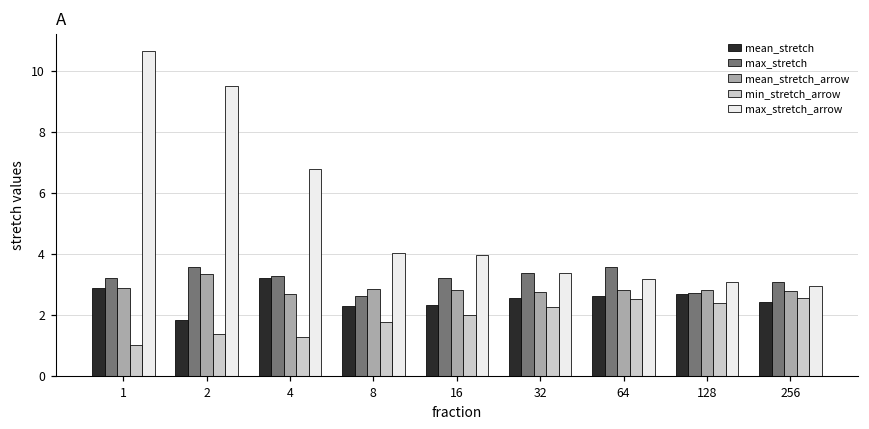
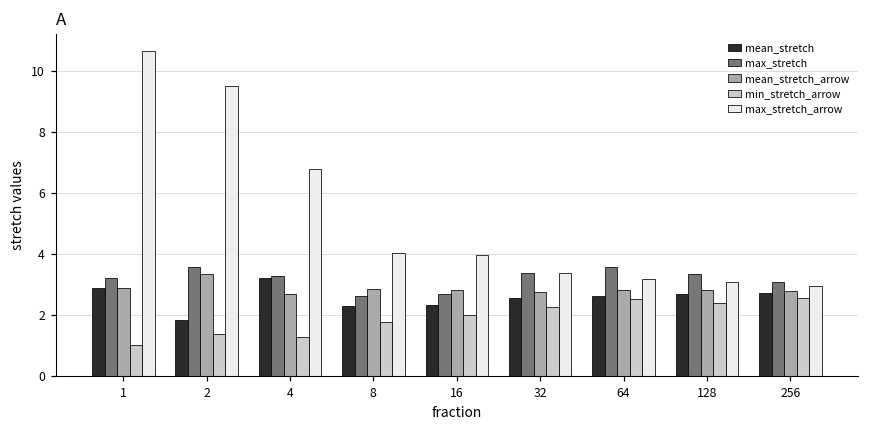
  {
    "mean_stretch": {
      "1": 2.9,
      "2": 1.8,
      "4": 3.2,
      "8": 2.3,
      "16": 2.3,
      "32": 2.6,
      "64": 2.6,
      "128": 2.7,
-     "256": 2.4
+     "256": 2.7
    },
    "max_stretch": {
      "1": 3.2,
      "2": 3.6,
      "4": 3.3,
      "8": 2.6,
-     "16": 3.2,
+     "16": 2.7,
      "32": 3.4,
      "64": 3.6,
-     "128": 2.7,
+     "128": 3.4,
      "256": 3.1
    }
  }
